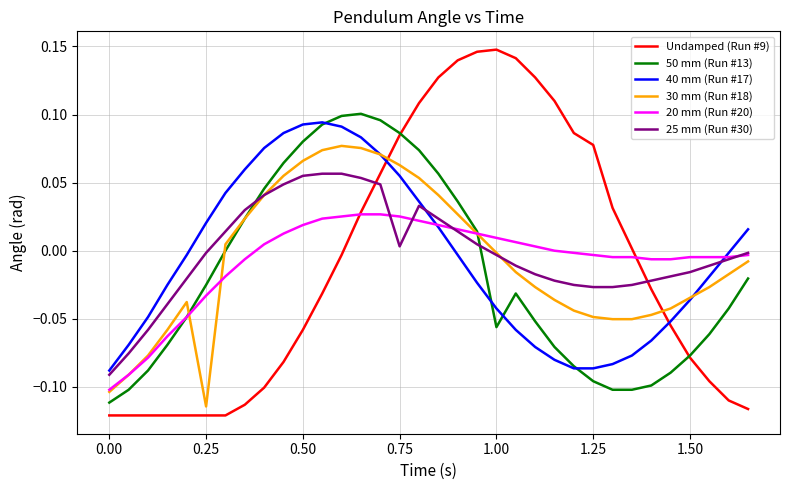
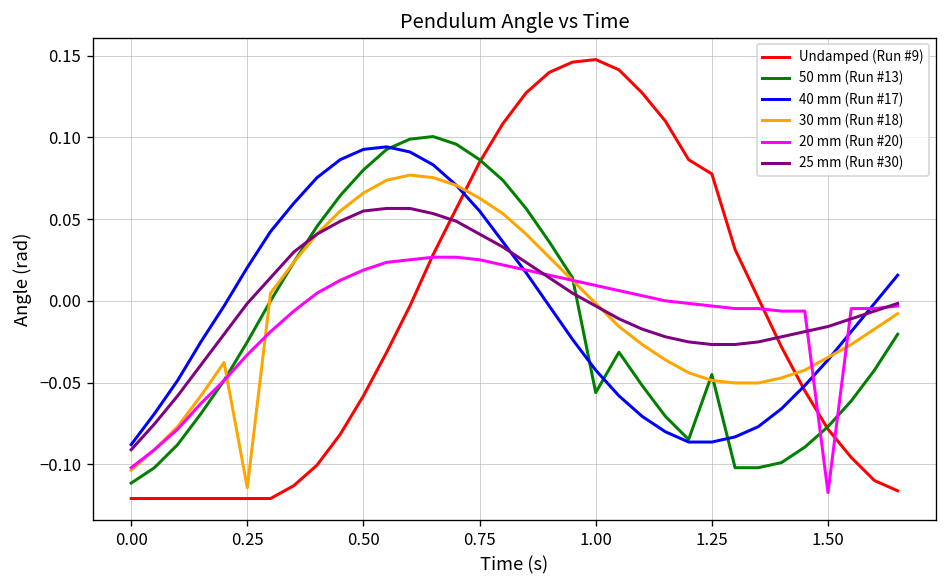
  {
    "Undamped (Run #9)": {
      "0.00": -0.121,
      "0.25": -0.121,
      "0.50": -0.058,
      "1.00": 0.148,
      "1.25": 0.078
    },
    "50 mm (Run #13)": {
      "0.00": -0.112,
      "0.25": -0.025,
      "0.50": 0.080,
      "1.00": -0.056,
-     "1.25": -0.096
+     "1.25": -0.045
    },
    "40 mm (Run #17)": {
      "0.00": -0.088,
      "0.25": 0.020,
      "0.50": 0.093,
      "0.75": 0.055,
      "1.00": -0.042,
      "1.25": -0.086
    },
    "30 mm (Run #18)": {
      "0.25": -0.114,
      "0.50": 0.066,
      "0.75": 0.063,
      "1.25": -0.049
    },
    "20 mm (Run #20)": {
      "0.25": -0.033,
      "0.50": 0.019,
      "0.75": 0.025,
      "1.00": 0.009,
      "1.25": -0.003,
-     "1.50": -0.005
+     "1.50": -0.117
    },
    "25 mm (Run #30)": {
      "0.00": -0.091,
      "0.25": -0.002,
      "0.50": 0.055,
-     "0.75": 0.003,
+     "0.75": 0.041,
      "1.25": -0.027,
      "1.50": -0.016
    }
  }
